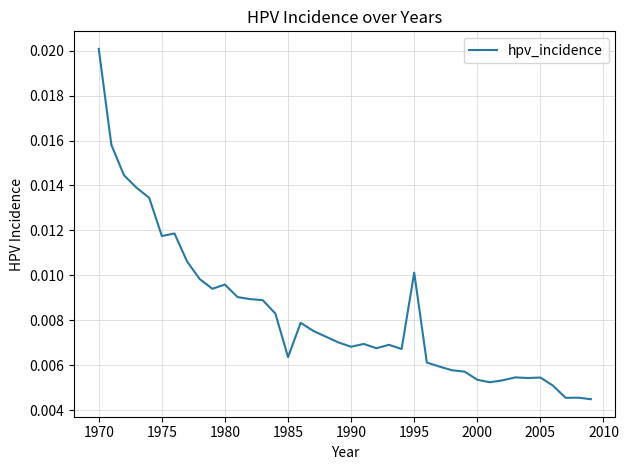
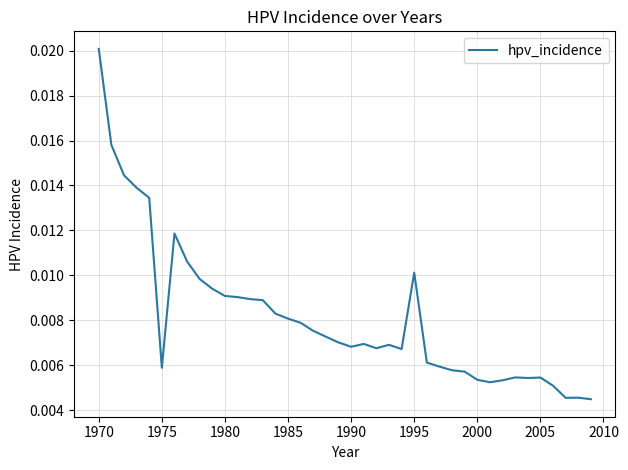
  {
    "1970": 0.0201,
-   "1975": 0.0118,
-   "1980": 0.0096,
-   "1985": 0.0064,
+   "1975": 0.0059,
+   "1980": 0.0091,
+   "1985": 0.0081,
    "1990": 0.0068,
    "1995": 0.0101,
    "2000": 0.0054,
    "2005": 0.0055
  }
